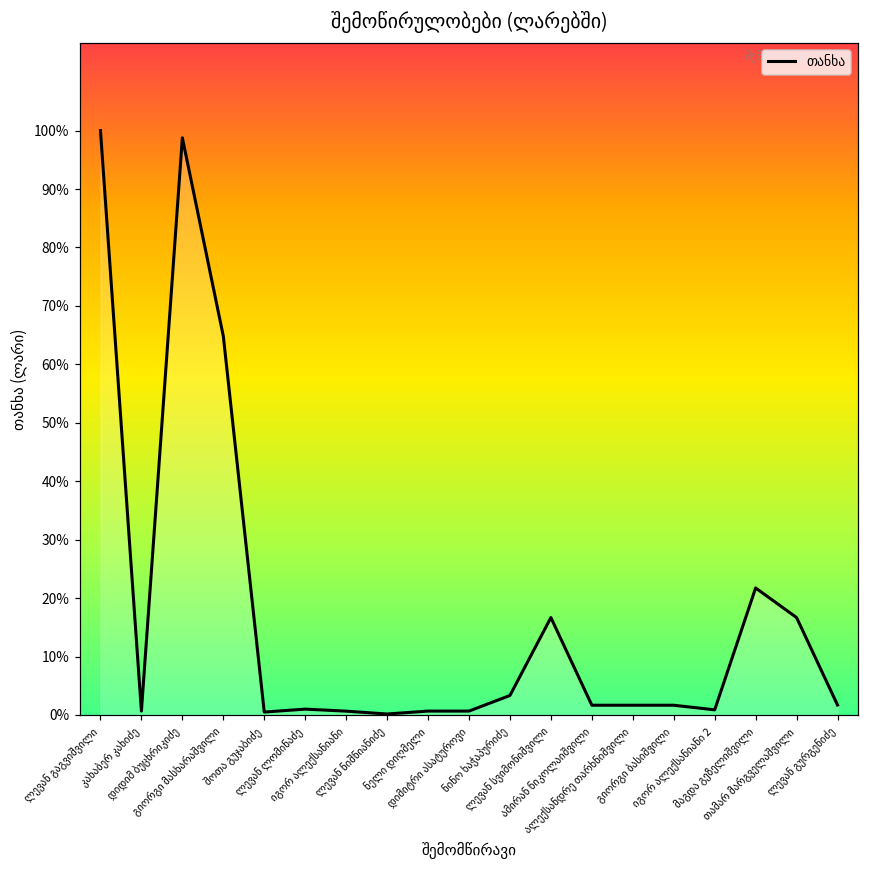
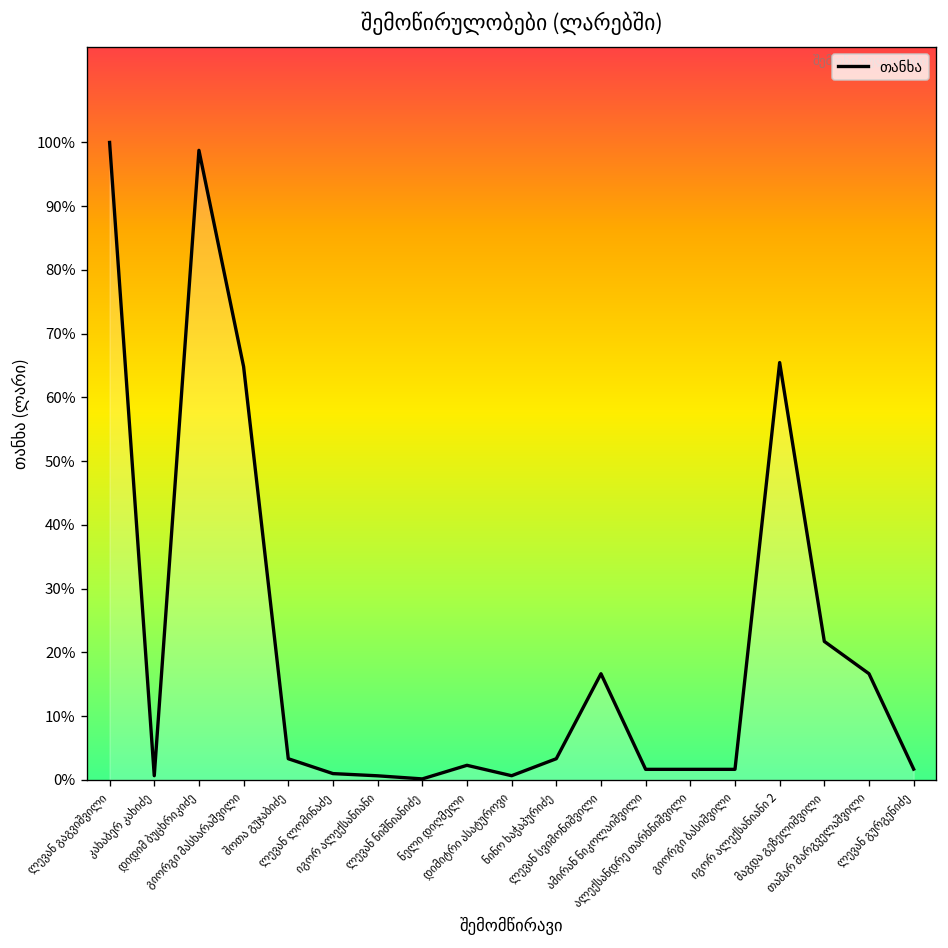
  {
    "ლევან გაგვიშვილი": "100%",
    "კახაბერ კახიძე": "1%",
    "დიდიმ ბუცხრიკიძე": "99%",
    "გიორგი მასხარაშვილი": "65%",
-   "შოთა გუჯაბიძე": "1%",
+   "შოთა გუჯაბიძე": "3%",
    "ლევან ლომინაძე": "1%",
    "იგორ ალექსანიანი": "1%",
    "ლევან ნიშნიანიძე": "0%",
-   "ნელი დიღმელი": "1%",
+   "ნელი დიღმელი": "2%",
    "დიმიტრი ასატუროვი": "1%",
    "ნინო ხაჭაპურიძე": "3%",
    "ლევან სვიმონიშვილი": "17%",
    "ამირან ნიკოლაიშვილი": "2%",
    "ალექსანდრე თარხნიშვილი": "2%",
    "გიორგი ბასიშვილი": "2%",
-   "იგორ ალექსანიანი 2": "1%",
+   "იგორ ალექსანიანი 2": "65%",
    "მაგდა გეზელიშვილი": "22%",
    "თამარ მარგველაშვილი": "17%",
    "ლევან გურგენიძე": "2%"
  }
